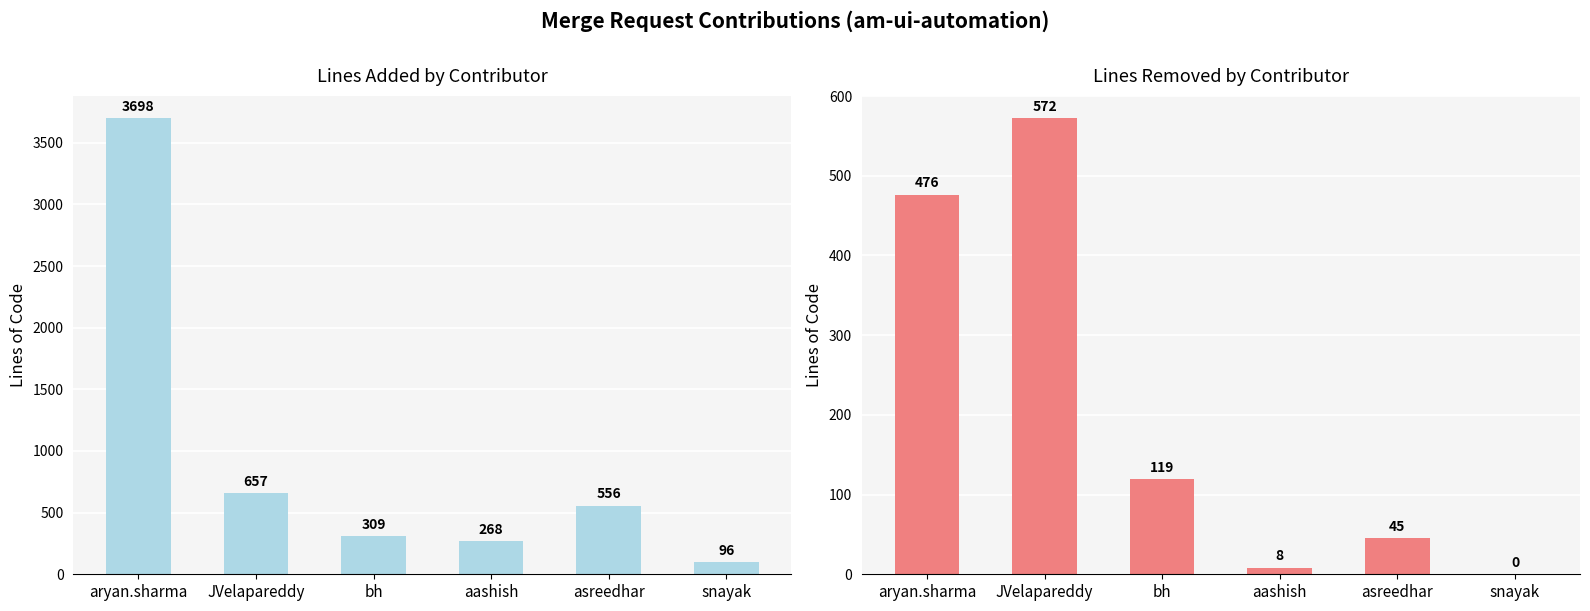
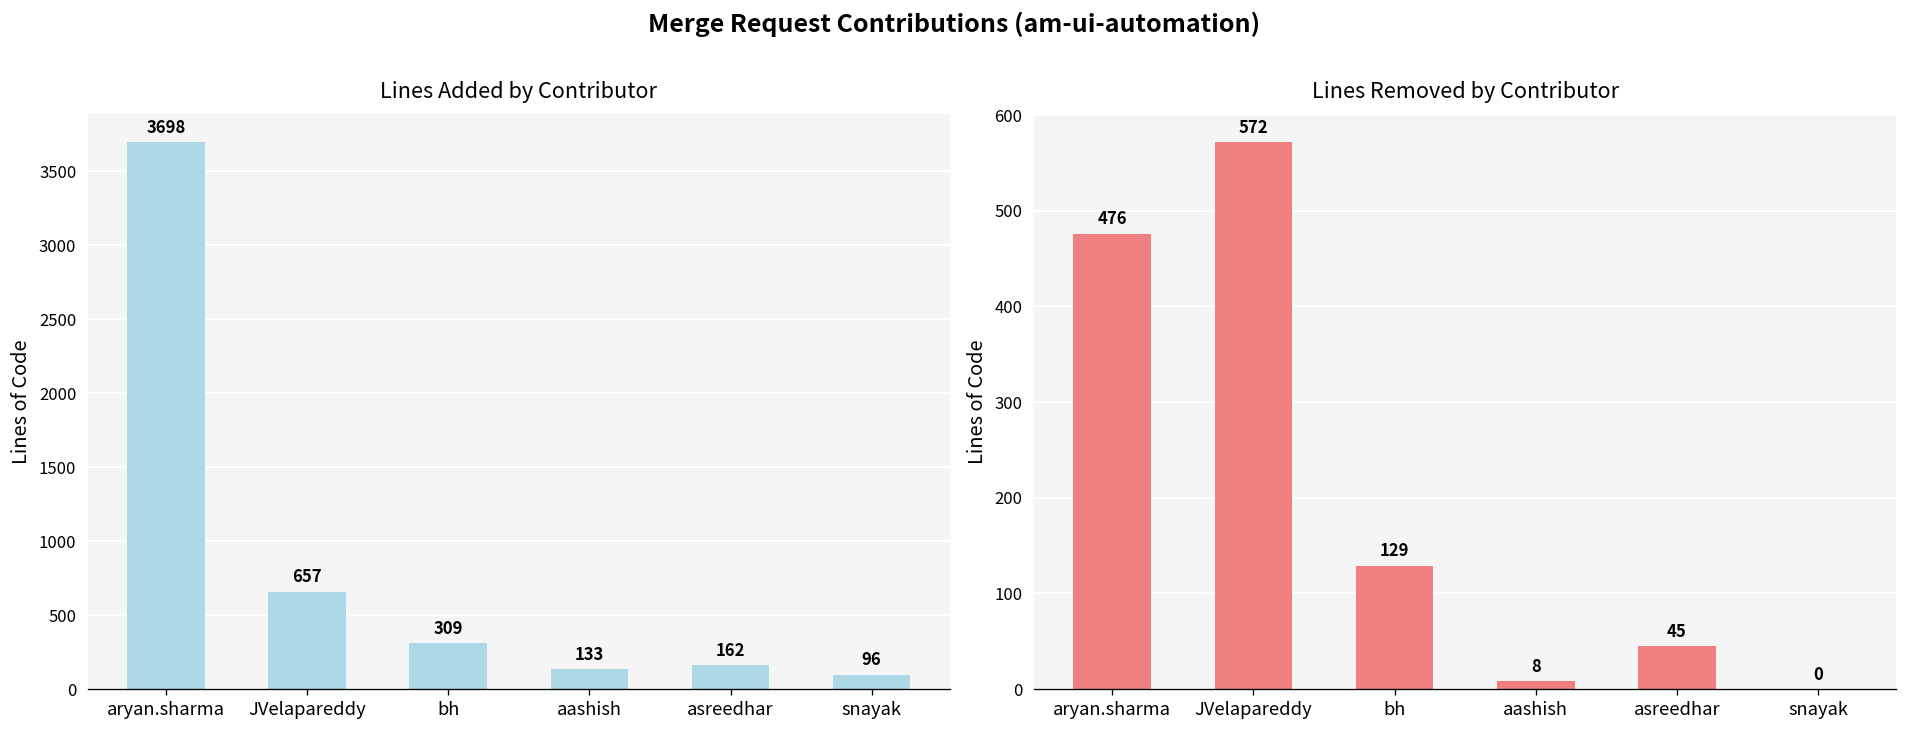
  {
    "Lines Added by Contributor": {
      "aryan.sharma": 3698,
      "JVelapareddy": 657,
      "bh": 309,
-     "aashish": 268,
-     "asreedhar": 556,
+     "aashish": 133,
+     "asreedhar": 162,
      "snayak": 96
    },
    "Lines Removed by Contributor": {
      "aryan.sharma": 476,
      "JVelapareddy": 572,
-     "bh": 119,
+     "bh": 129,
      "aashish": 8,
      "asreedhar": 45,
      "snayak": 0
    }
  }
